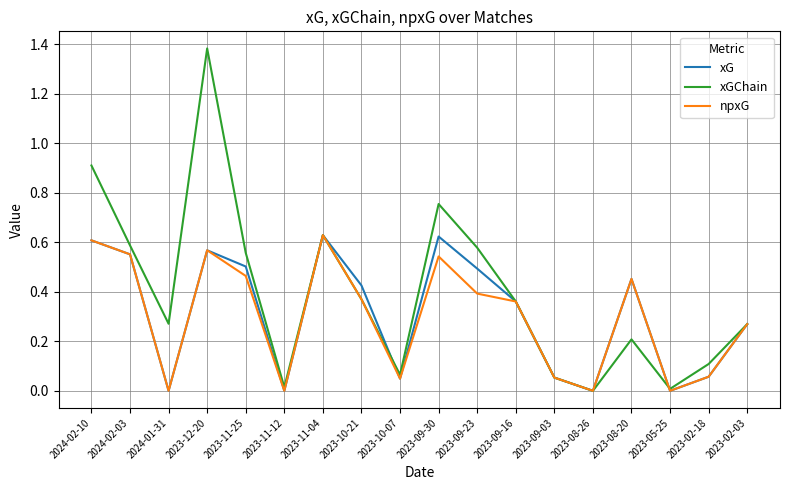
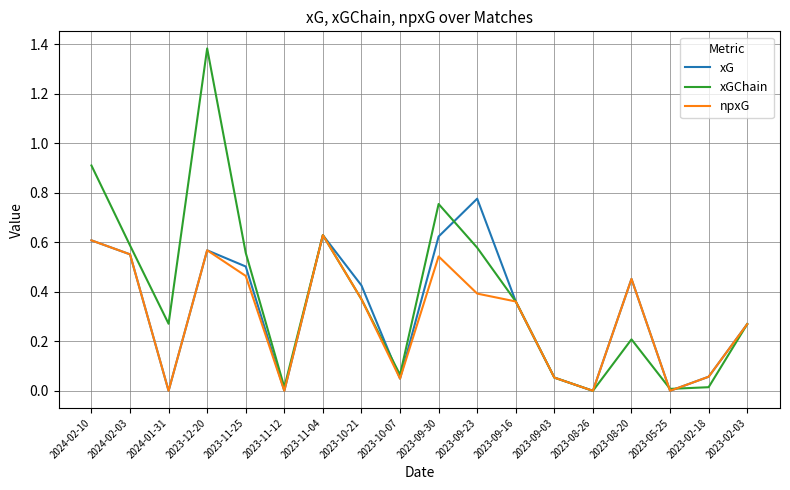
  {
    "xG": {
      "2023-11-25": 0.50,
      "2023-10-21": 0.43,
      "2023-09-30": 0.62,
-     "2023-09-23": 0.49
+     "2023-09-23": 0.78
    },
    "xGChain": {
      "2024-02-10": 0.91,
      "2024-02-03": 0.59,
      "2024-01-31": 0.27,
      "2023-12-20": 1.38,
      "2023-11-25": 0.56,
      "2023-11-12": 0.01,
      "2023-10-07": 0.06,
      "2023-09-30": 0.75,
      "2023-09-23": 0.58,
      "2023-08-20": 0.21,
-     "2023-02-18": 0.11
+     "2023-02-18": 0.01
    },
    "npxG": {
      "2023-11-25": 0.46,
      "2023-09-30": 0.54,
      "2023-09-23": 0.39
    }
  }
